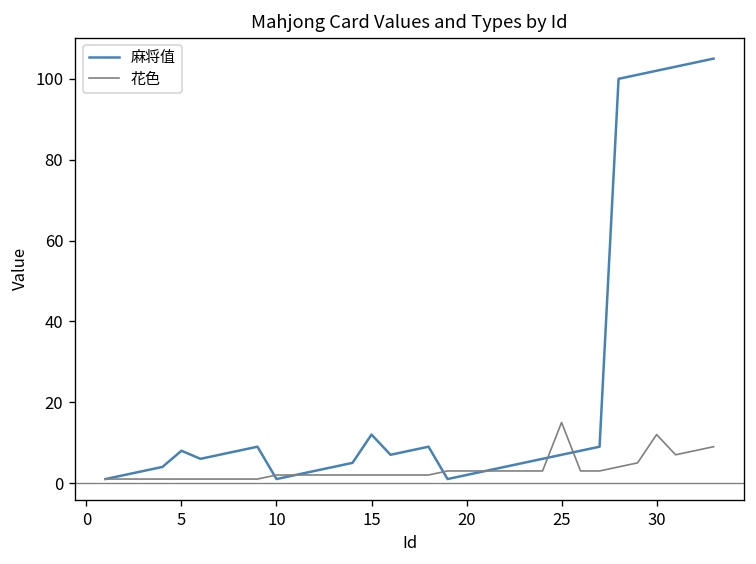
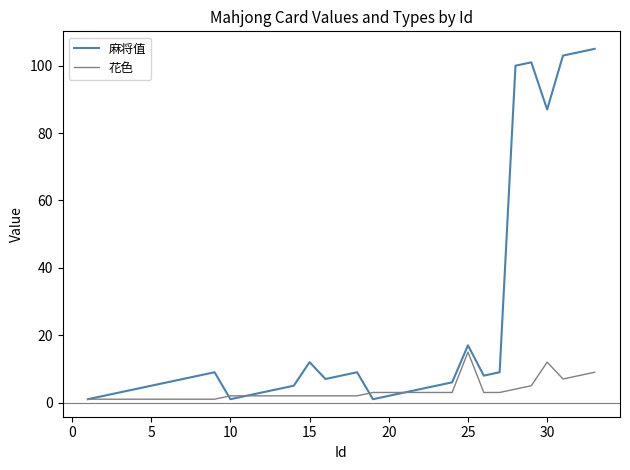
  {
    "麻将值": {
-     "5": 8,
+     "5": 5,
      "10": 1,
      "15": 12,
      "20": 2,
-     "25": 7,
-     "30": 102
+     "25": 17,
+     "30": 87
    },
    "花色": {
      "5": 1,
      "10": 2,
      "15": 2,
      "20": 3,
      "25": 15,
      "30": 12
    }
  }
